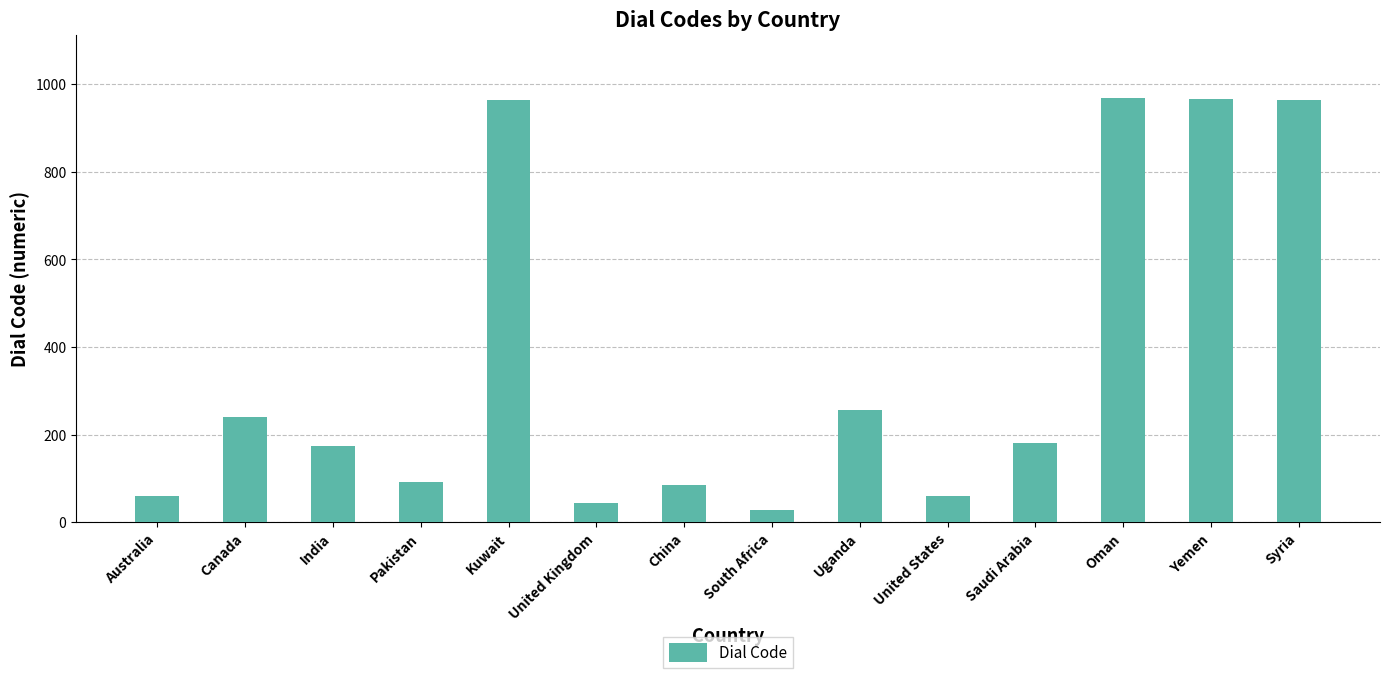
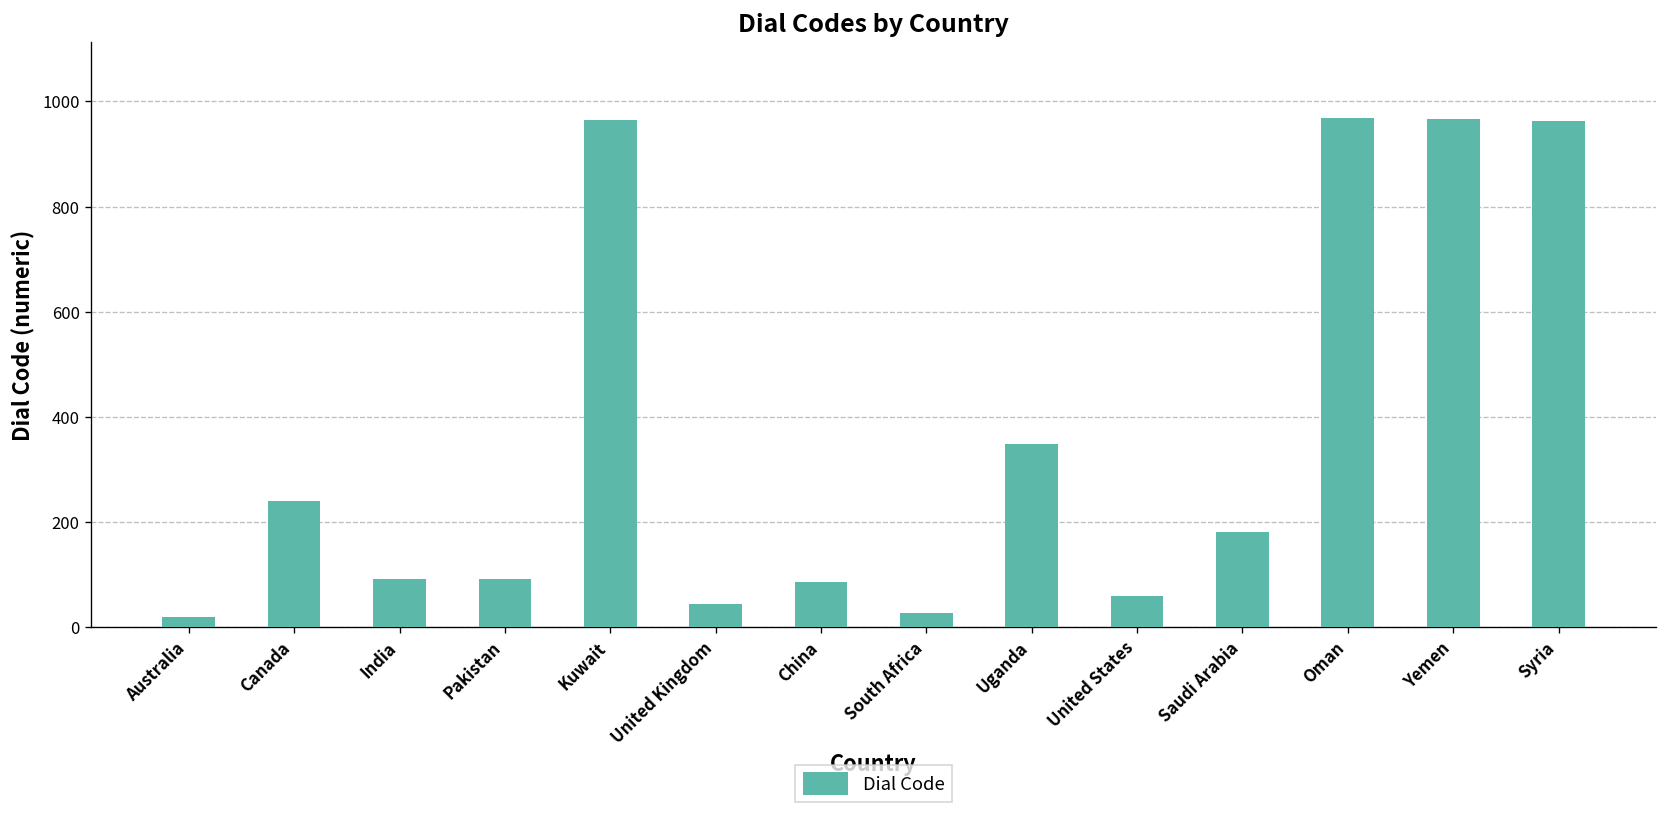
  {
-   "Australia": 60,
+   "Australia": 20,
    "Canada": 240,
-   "India": 170,
+   "India": 90,
    "Pakistan": 90,
    "Kuwait": 970,
    "United Kingdom": 40,
    "China": 90,
    "South Africa": 30,
-   "Uganda": 260,
+   "Uganda": 350,
    "United States": 60,
    "Saudi Arabia": 180,
    "Oman": 970,
    "Yemen": 970,
    "Syria": 960
  }
